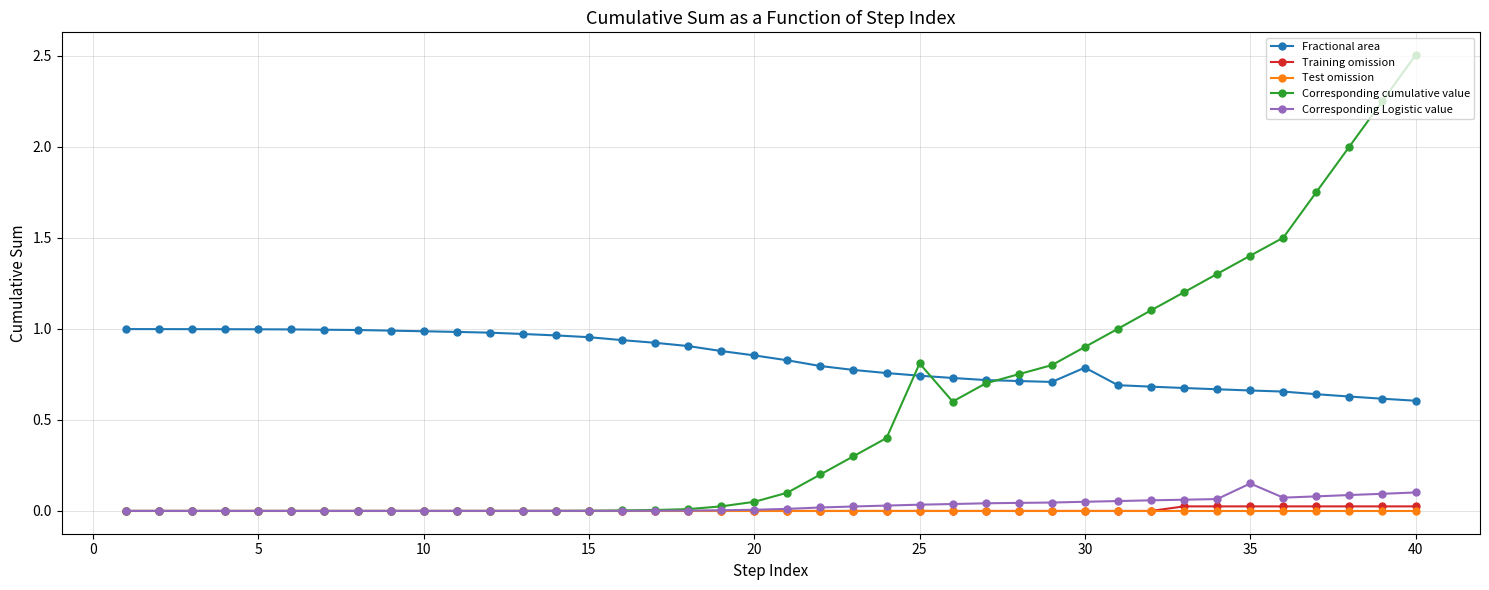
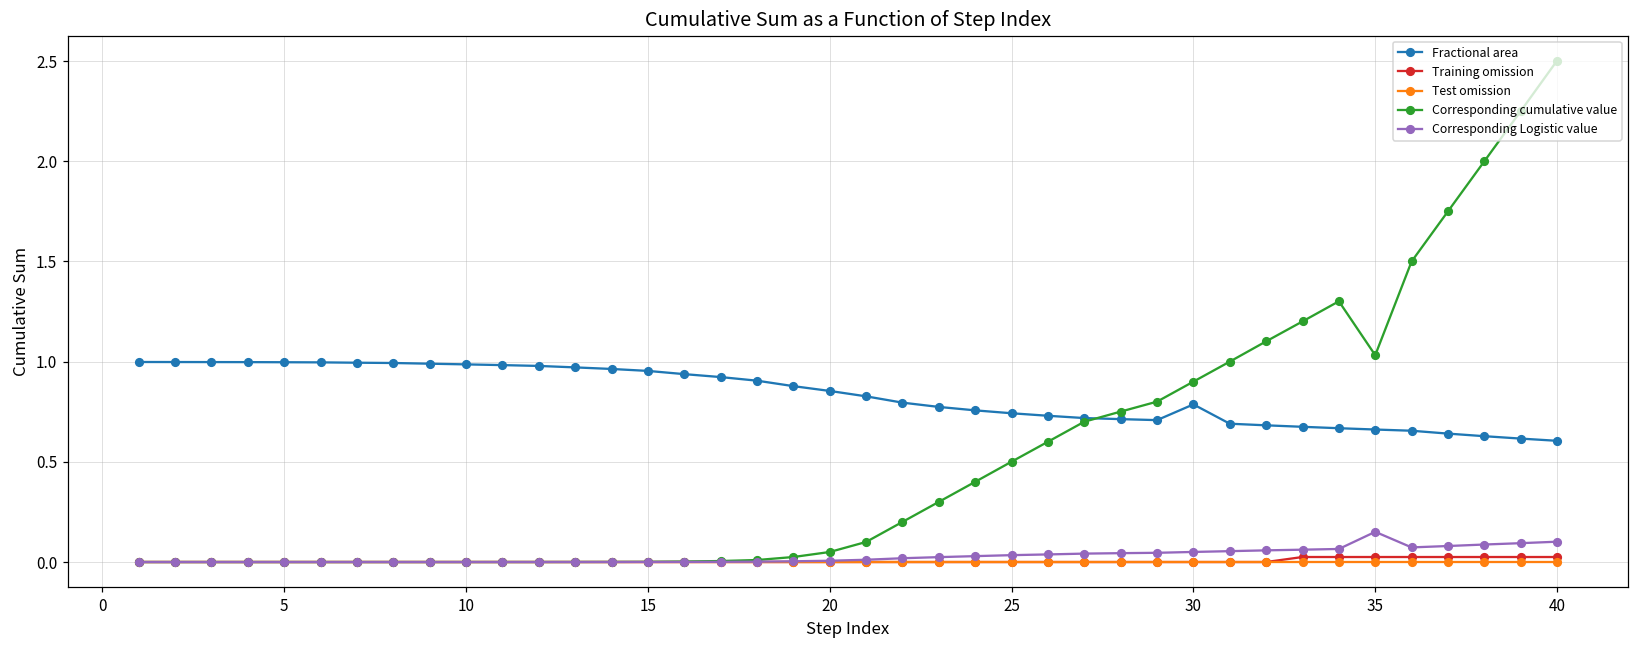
  {
    "Fractional area": {
      "5": 1.00,
      "10": 0.99,
      "15": 0.95,
      "20": 0.85,
      "25": 0.74,
      "30": 0.79,
      "35": 0.66,
      "40": 0.60
    },
    "Training omission": {
      "35": 0.03,
      "40": 0.03
    },
    "Test omission": {
      "35": 0.00,
      "40": 0.00
    },
    "Corresponding cumulative value": {
      "20": 0.05,
-     "25": 0.81,
+     "25": 0.50,
      "30": 0.90,
-     "35": 1.40
+     "35": 1.03
    },
    "Corresponding Logistic value": {
      "25": 0.03,
      "30": 0.05,
      "35": 0.15,
      "40": 0.10
    }
  }
